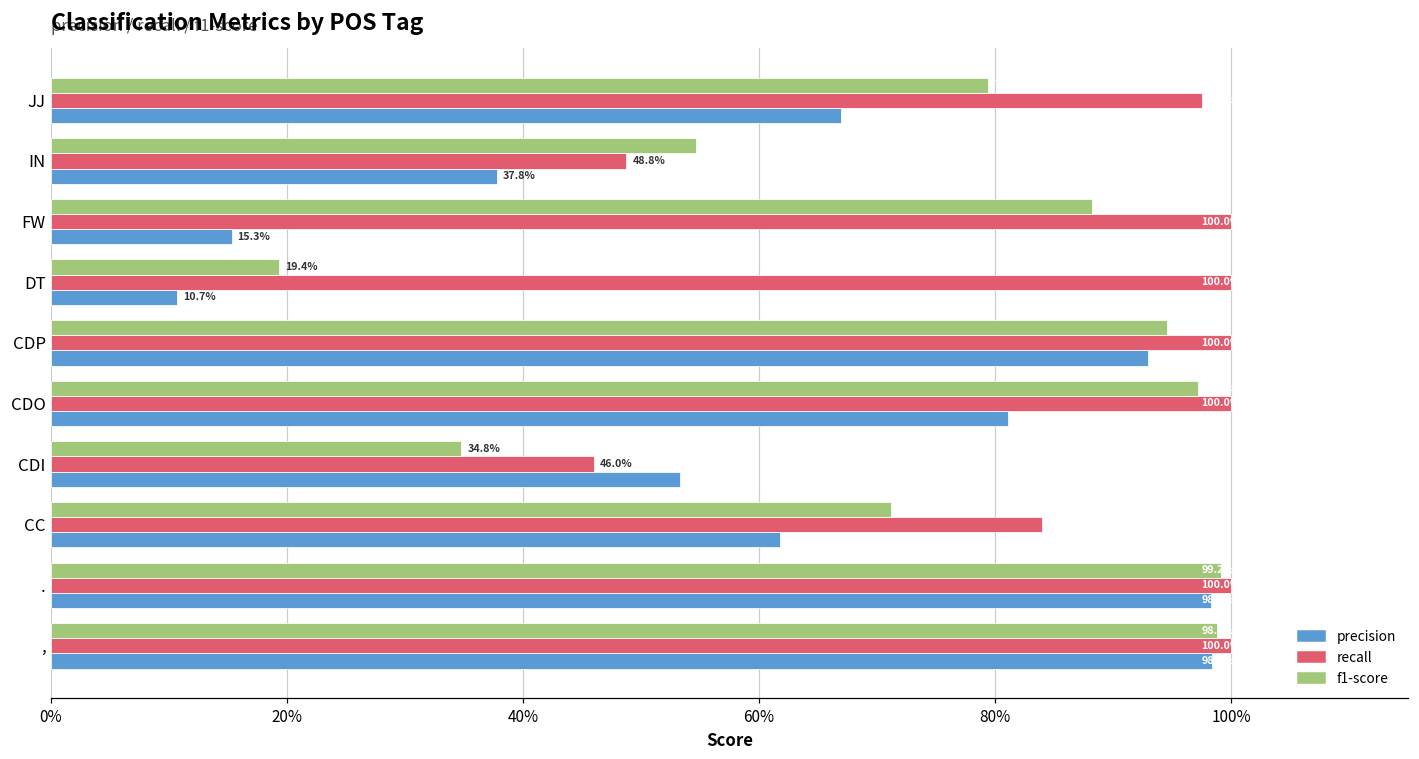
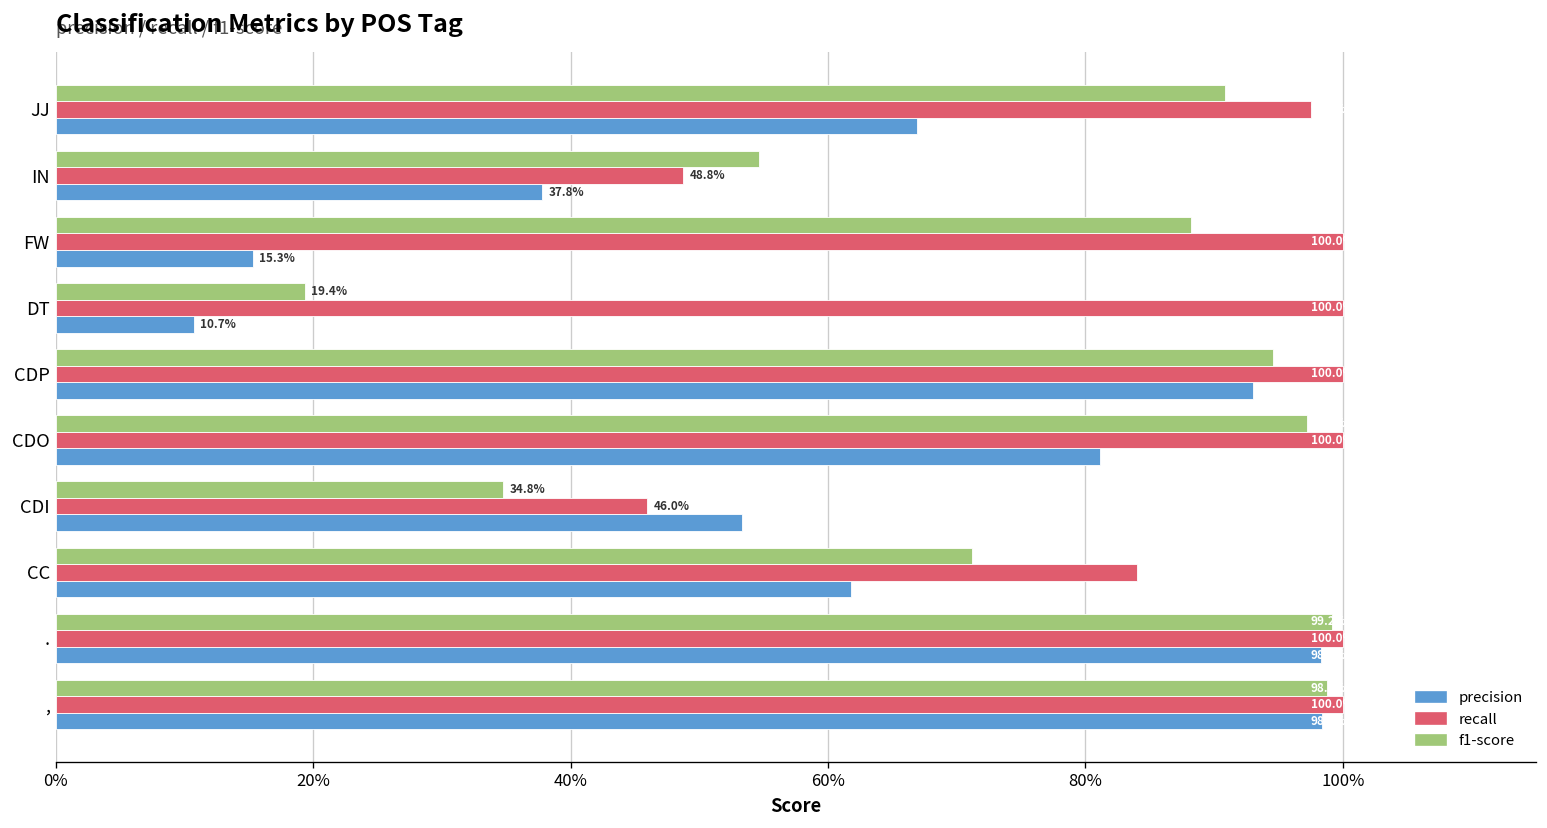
  {
    "precision": {
      "IN": "37.8%",
      "FW": "15.3%",
      "DT": "10.7%"
    },
    "recall": {
      "IN": "48.8%",
      "FW": "100.0%",
      "DT": "100.0%",
      "CDP": "100.0%",
      "CDO": "100.0%",
      "CDI": "46.0%",
      ".": "100.0%",
      ",": "100.0%"
    },
    "f1-score": {
-     "JJ": "79.4%",
+     "JJ": "90.8%",
      "IN": "54.6%",
      "FW": "88.2%",
      "CDP": "94.6%",
      "CDO": "97.2%",
      "CC": "71.2%",
      ",": "98.8%"
    }
  }
